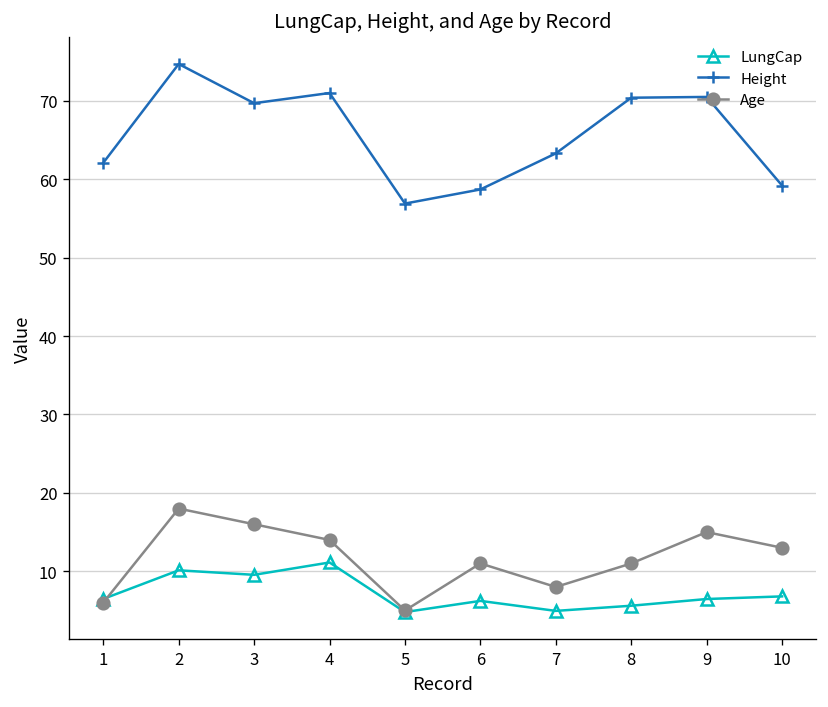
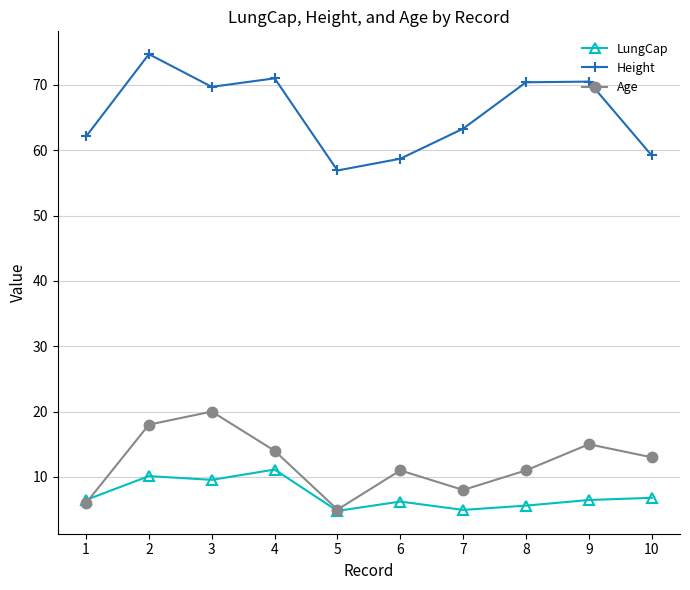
  {
    "LungCap": {
      "1": 6,
      "2": 10,
      "3": 10,
      "4": 11,
      "6": 6,
      "7": 5,
      "8": 6,
      "9": 6,
      "10": 7
    },
    "Height": {
      "1": 62,
      "2": 75,
      "3": 70,
      "4": 71,
      "5": 57,
      "6": 59,
      "7": 63,
      "8": 70,
      "9": 71,
      "10": 59
    },
    "Age": {
      "1": 6,
      "2": 18,
-     "3": 16,
+     "3": 20,
      "4": 14,
      "6": 11,
      "7": 8,
      "8": 11,
      "9": 15,
      "10": 13
    }
  }
